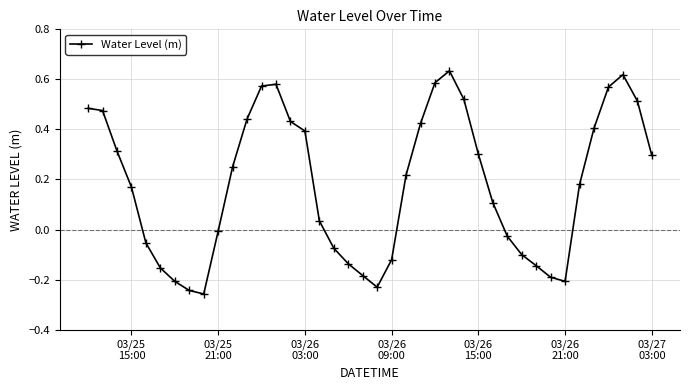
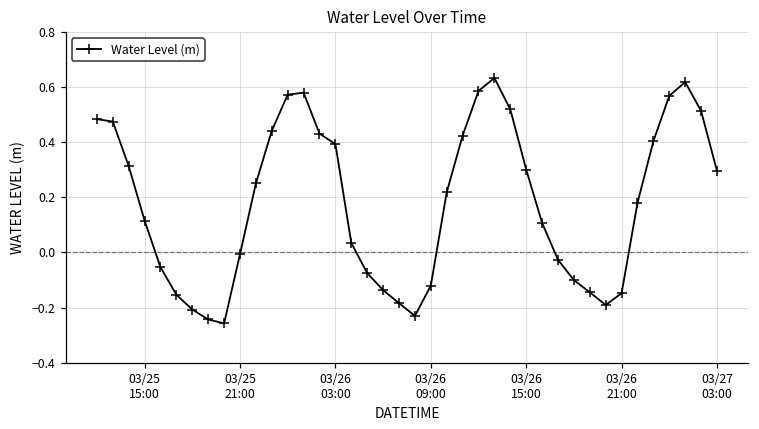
  {
-   "03/25 15:00": 0.17,
+   "03/25 15:00": 0.12,
    "03/25 21:00": -0.01,
    "03/26 03:00": 0.39,
    "03/26 09:00": -0.12,
    "03/26 15:00": 0.30,
-   "03/26 21:00": -0.21,
+   "03/26 21:00": -0.15,
    "03/27 03:00": 0.30
  }
